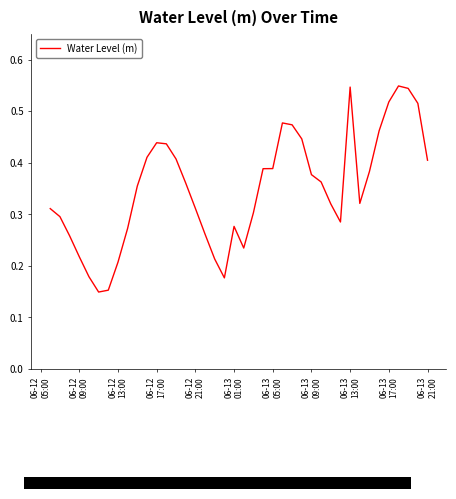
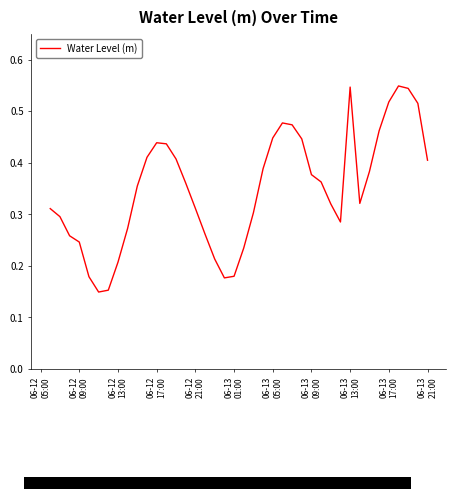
  {
-   "06-12 09:00": 0.22,
+   "06-12 09:00": 0.25,
    "06-12 13:00": 0.21,
    "06-12 17:00": 0.44,
    "06-12 21:00": 0.31,
-   "06-13 01:00": 0.28,
-   "06-13 05:00": 0.39,
+   "06-13 01:00": 0.18,
+   "06-13 05:00": 0.45,
    "06-13 09:00": 0.38,
    "06-13 13:00": 0.55,
    "06-13 17:00": 0.52,
    "06-13 21:00": 0.41
  }
